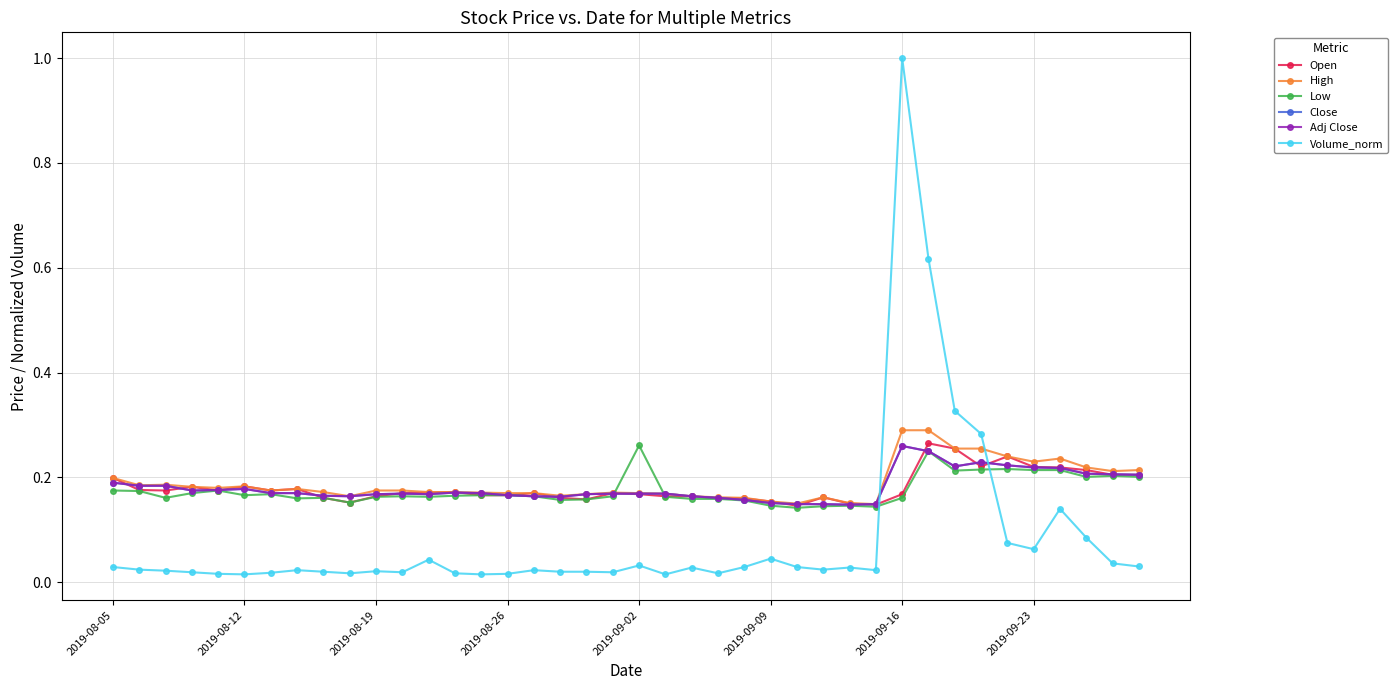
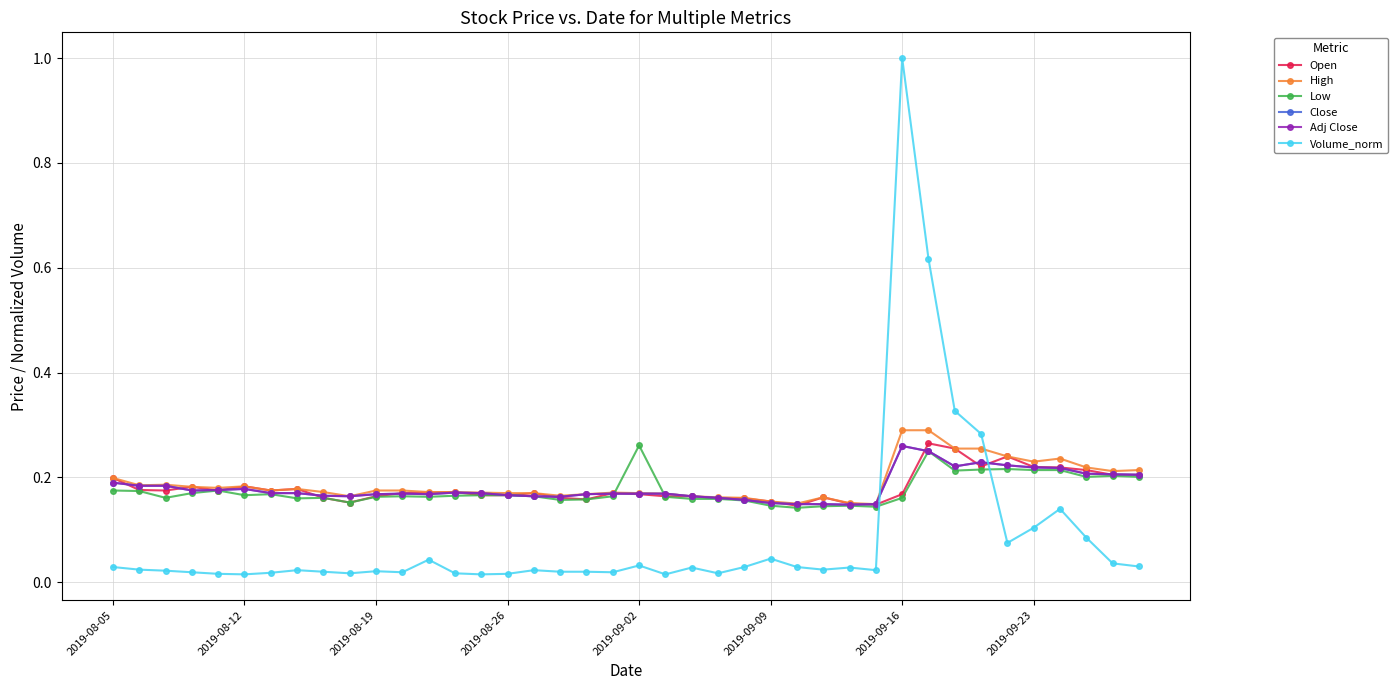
  {
    "Open": {
      "2019-09-16": 0.17
    },
    "High": {
      "2019-08-19": 0.18,
      "2019-09-16": 0.29,
      "2019-09-23": 0.23
    },
    "Low": {
      "2019-08-05": 0.18,
      "2019-08-12": 0.17,
      "2019-09-02": 0.26,
      "2019-09-09": 0.15,
      "2019-09-16": 0.16,
      "2019-09-23": 0.21
    },
    "Adj Close": {
      "2019-08-05": 0.19,
      "2019-08-12": 0.18,
      "2019-09-16": 0.26
    },
    "Volume_norm": {
      "2019-08-05": 0.03,
      "2019-08-12": 0.02,
      "2019-08-19": 0.02,
      "2019-08-26": 0.02,
      "2019-09-02": 0.03,
      "2019-09-09": 0.05,
      "2019-09-16": 1.00,
-     "2019-09-23": 0.06
+     "2019-09-23": 0.10
    }
  }
